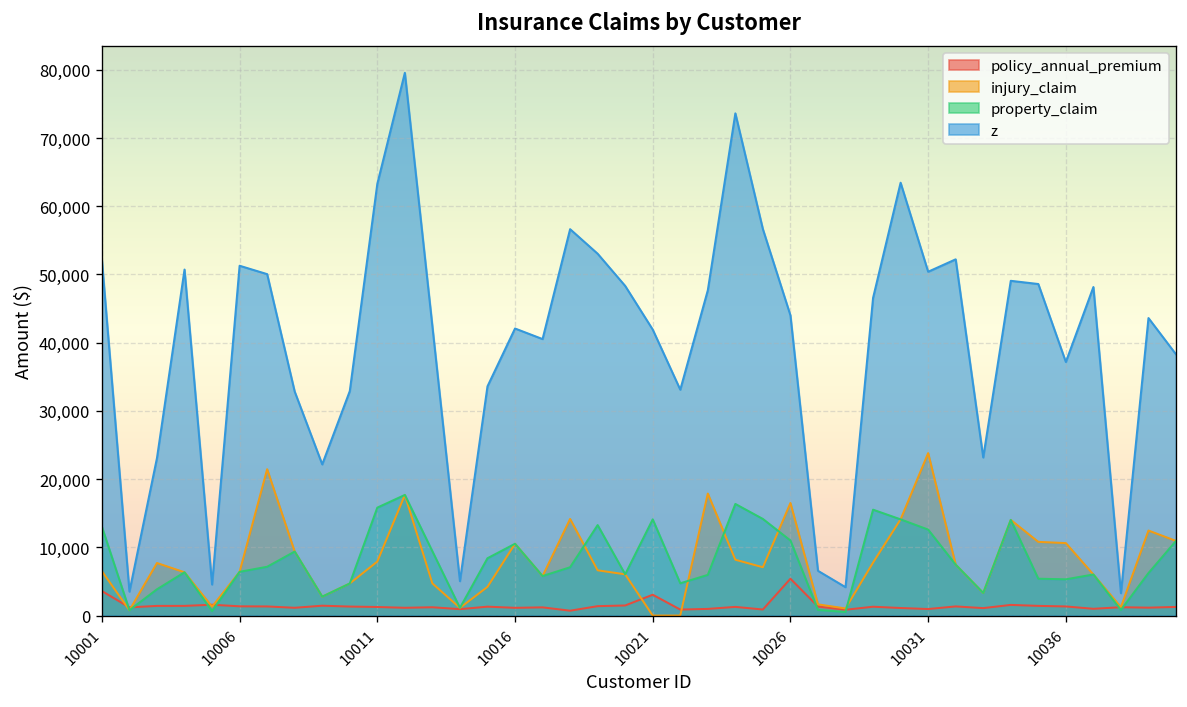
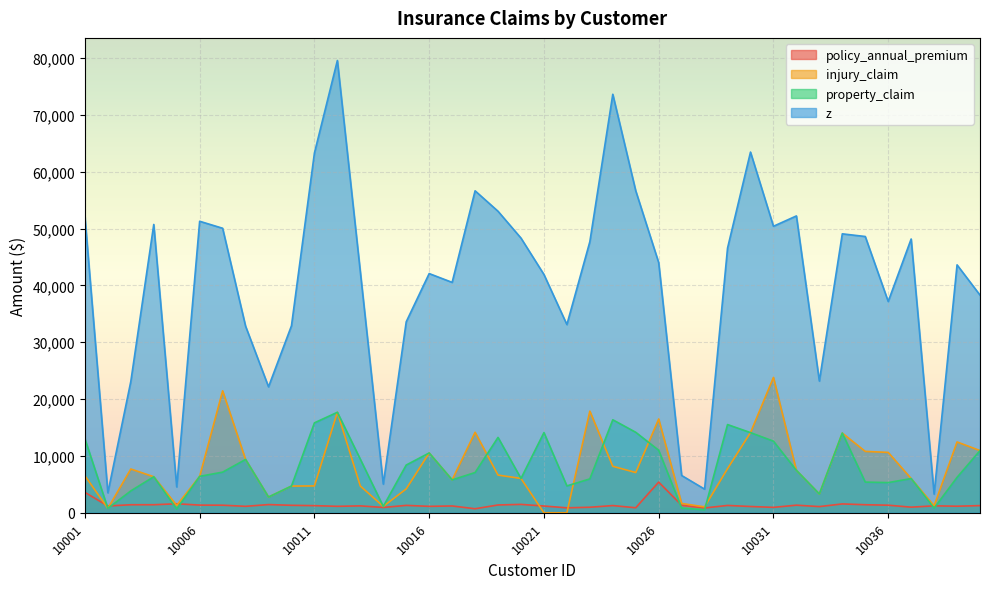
  {
    "policy_annual_premium": {
      "10001": "4,000",
      "10006": "1,000",
      "10011": "1,000",
      "10016": "1,000",
-     "10021": "3,000",
+     "10021": "1,000",
      "10026": "5,000",
      "10031": "1,000",
      "10036": "1,000"
    },
    "injury_claim": {
      "10001": "7,000",
-     "10011": "8,000",
+     "10011": "5,000",
      "10021": "0",
      "10026": "17,000",
      "10031": "24,000",
      "10036": "11,000"
    },
    "property_claim": {
      "10001": "13,000",
      "10011": "16,000",
      "10021": "14,000",
      "10026": "11,000",
      "10031": "13,000",
      "10036": "5,000"
    },
    "z": {
      "10001": "52,000",
      "10006": "51,000",
      "10011": "63,000",
      "10016": "42,000",
      "10021": "42,000",
      "10026": "44,000",
      "10031": "50,000",
      "10036": "37,000"
    }
  }
